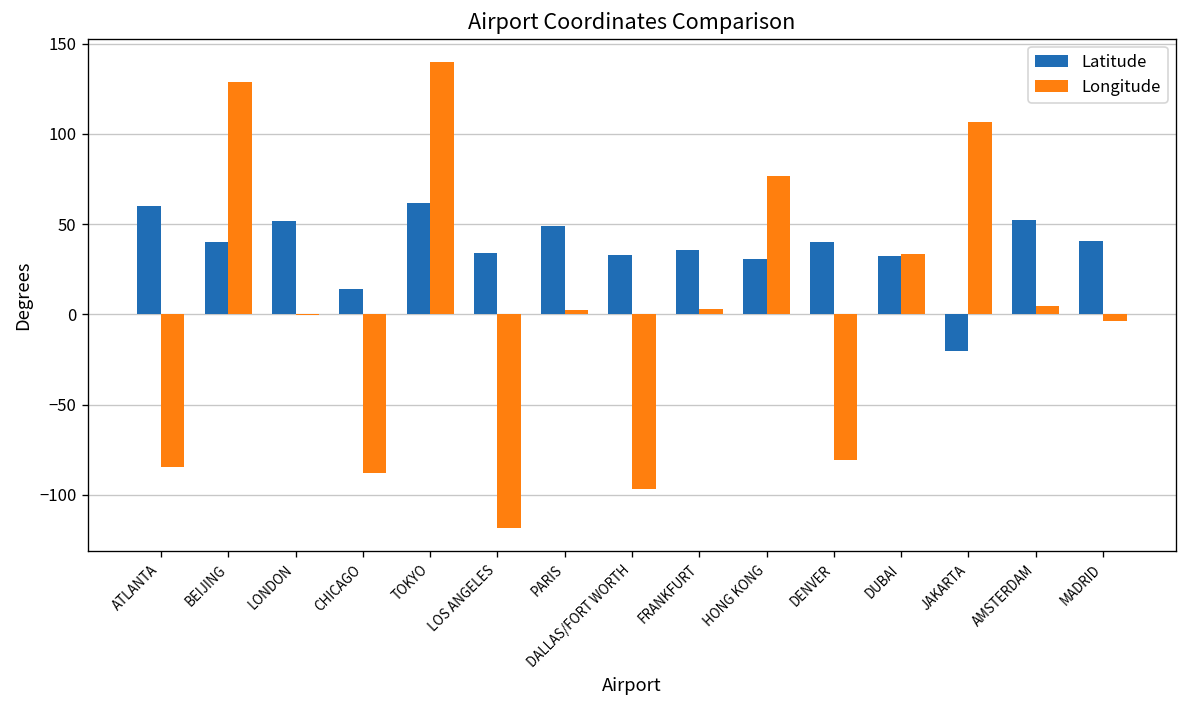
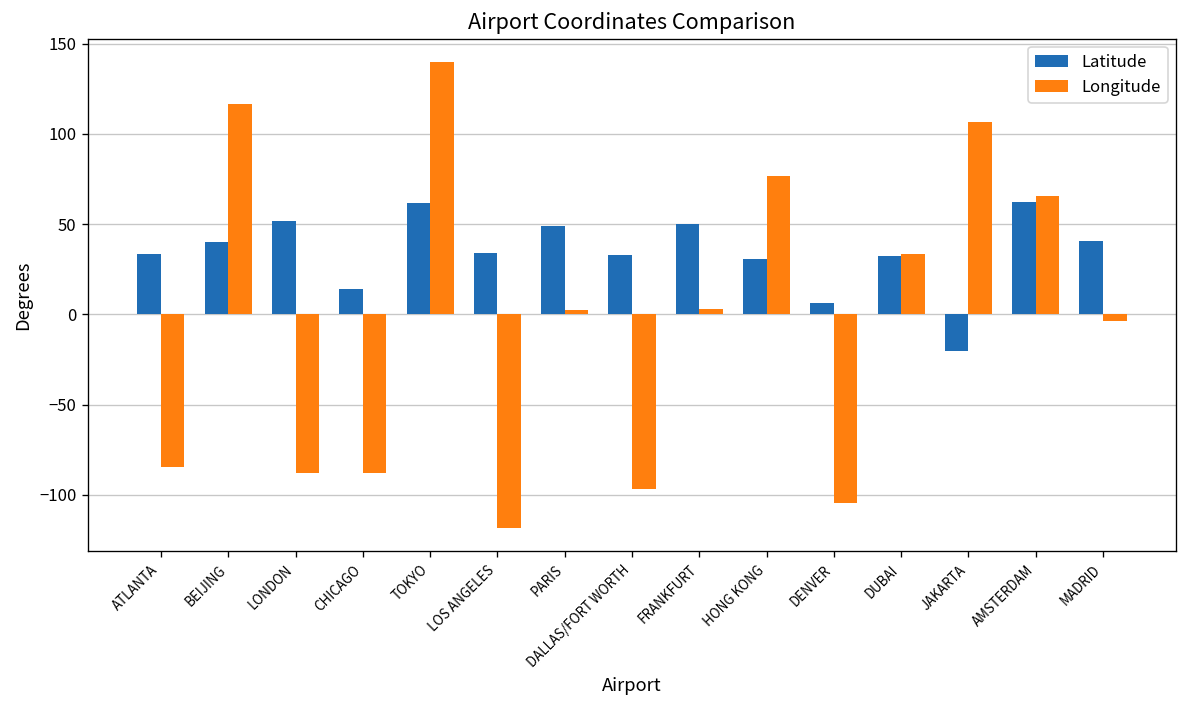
  {
    "Latitude": {
-     "ATLANTA": 60,
+     "ATLANTA": 34,
      "BEIJING": 40,
      "LONDON": 51,
      "CHICAGO": 14,
      "TOKYO": 62,
      "LOS ANGELES": 34,
      "PARIS": 49,
      "DALLAS/FORT WORTH": 33,
-     "FRANKFURT": 36,
+     "FRANKFURT": 50,
      "HONG KONG": 31,
-     "DENVER": 40,
+     "DENVER": 6,
      "DUBAI": 32,
      "JAKARTA": -20,
-     "AMSTERDAM": 52,
+     "AMSTERDAM": 62,
      "MADRID": 40
    },
    "Longitude": {
      "ATLANTA": -84,
-     "BEIJING": 129,
-     "LONDON": 0,
+     "BEIJING": 117,
+     "LONDON": -88,
      "CHICAGO": -88,
      "TOKYO": 140,
      "LOS ANGELES": -118,
      "PARIS": 3,
      "DALLAS/FORT WORTH": -97,
      "FRANKFURT": 3,
      "HONG KONG": 77,
-     "DENVER": -81,
+     "DENVER": -105,
      "DUBAI": 33,
      "JAKARTA": 107,
-     "AMSTERDAM": 5,
+     "AMSTERDAM": 65,
      "MADRID": -4
    }
  }
